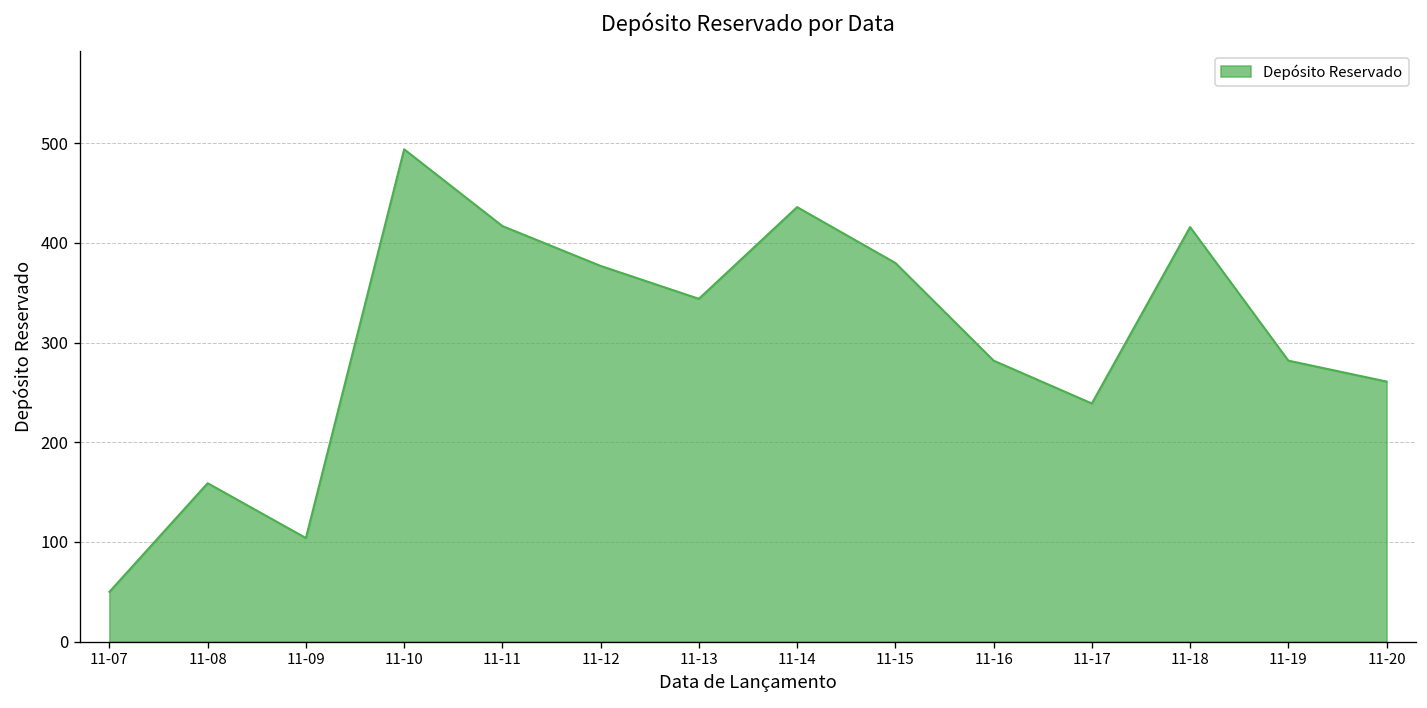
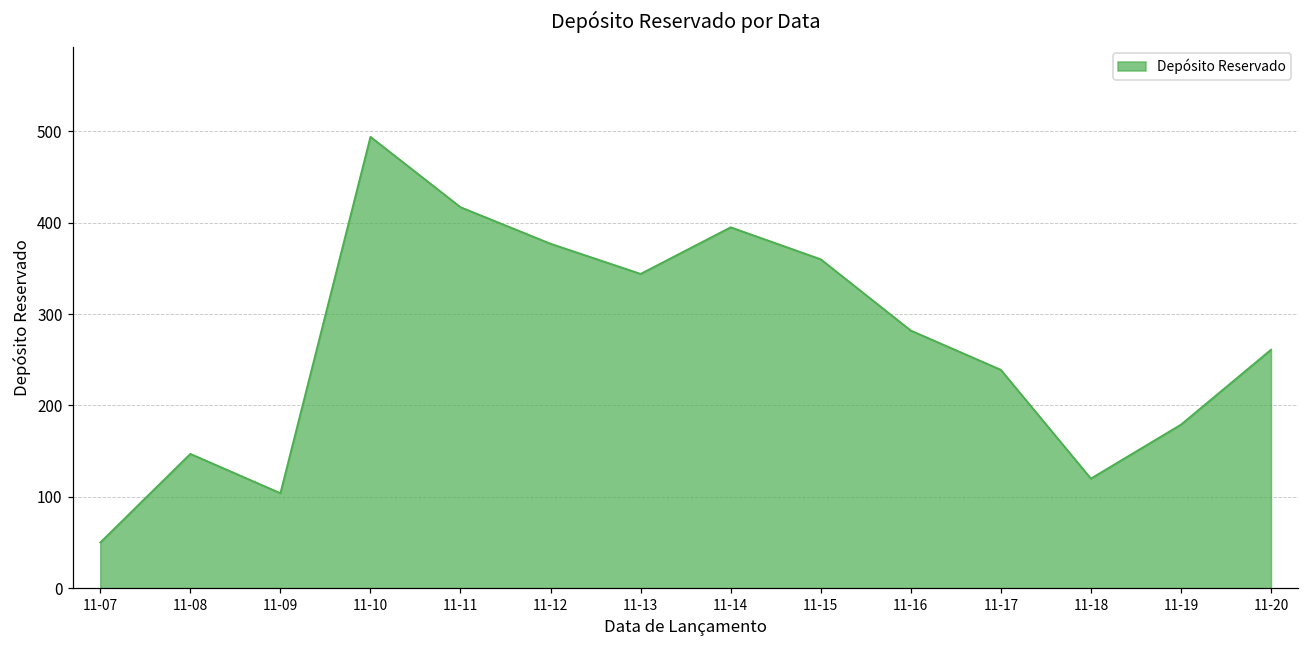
  {
    "11-07": 50,
-   "11-08": 160,
+   "11-08": 150,
    "11-09": 100,
    "11-10": 490,
    "11-11": 420,
    "11-12": 380,
    "11-13": 340,
-   "11-14": 440,
-   "11-15": 380,
+   "11-14": 400,
+   "11-15": 360,
    "11-16": 280,
    "11-17": 240,
-   "11-18": 420,
-   "11-19": 280,
+   "11-18": 120,
+   "11-19": 180,
    "11-20": 260
  }
